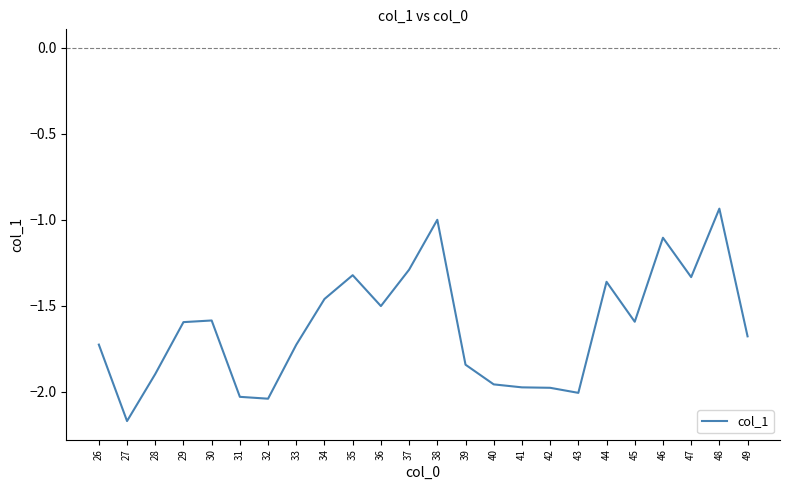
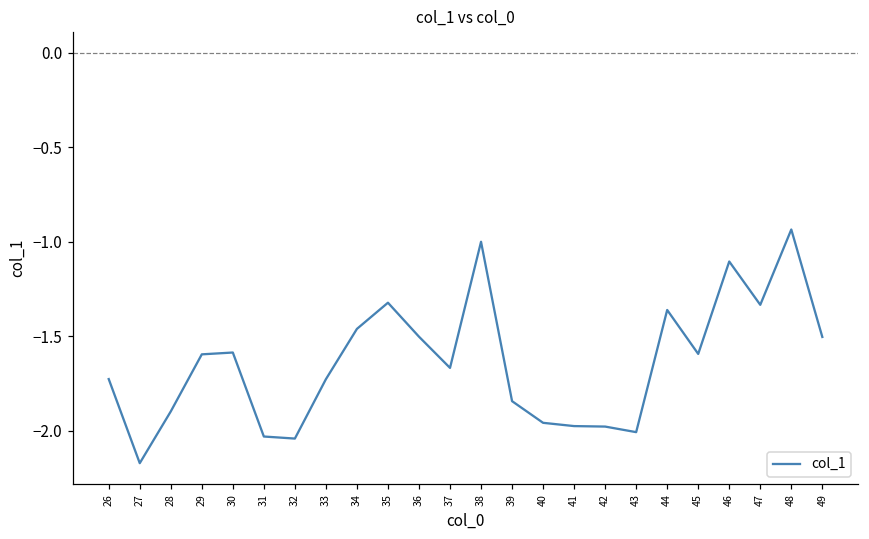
  {
    "26": -1.73,
    "27": -2.17,
    "28": -1.90,
    "29": -1.60,
    "30": -1.59,
    "31": -2.03,
    "32": -2.04,
    "33": -1.73,
    "34": -1.46,
    "35": -1.32,
    "36": -1.50,
-   "37": -1.29,
+   "37": -1.67,
    "38": -1.00,
    "39": -1.84,
    "40": -1.96,
    "41": -1.98,
    "42": -1.98,
    "43": -2.01,
    "44": -1.36,
    "45": -1.59,
    "46": -1.10,
    "47": -1.33,
    "48": -0.94,
-   "49": -1.68
+   "49": -1.50
  }
